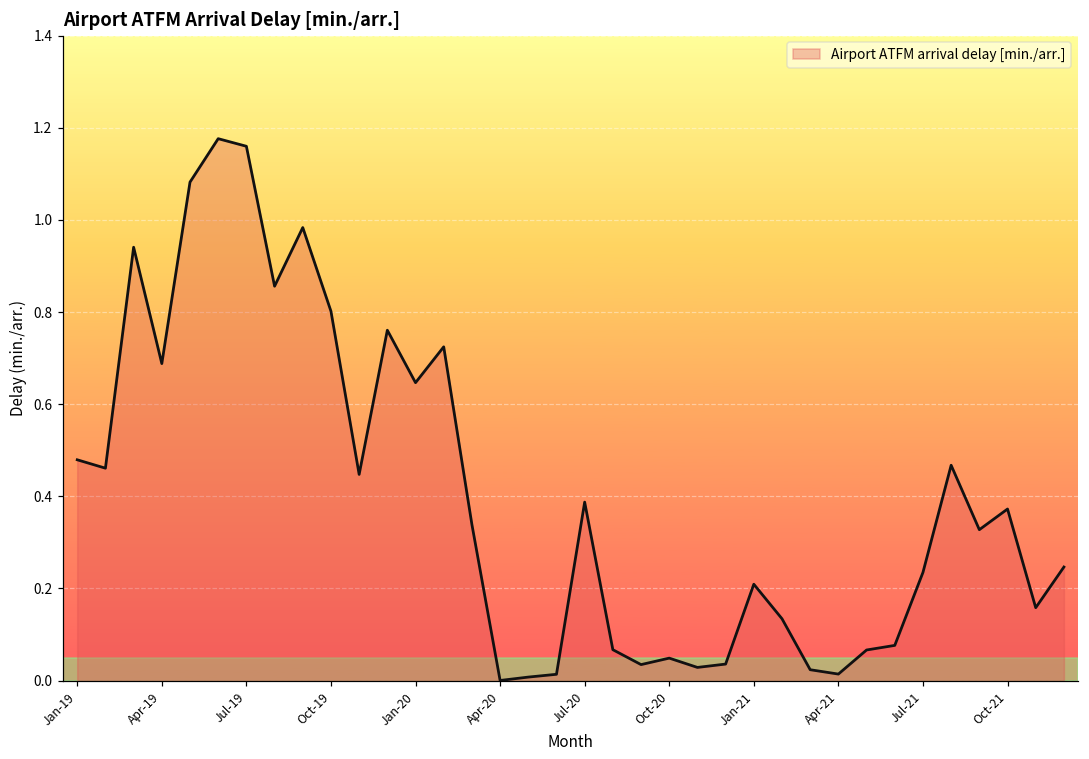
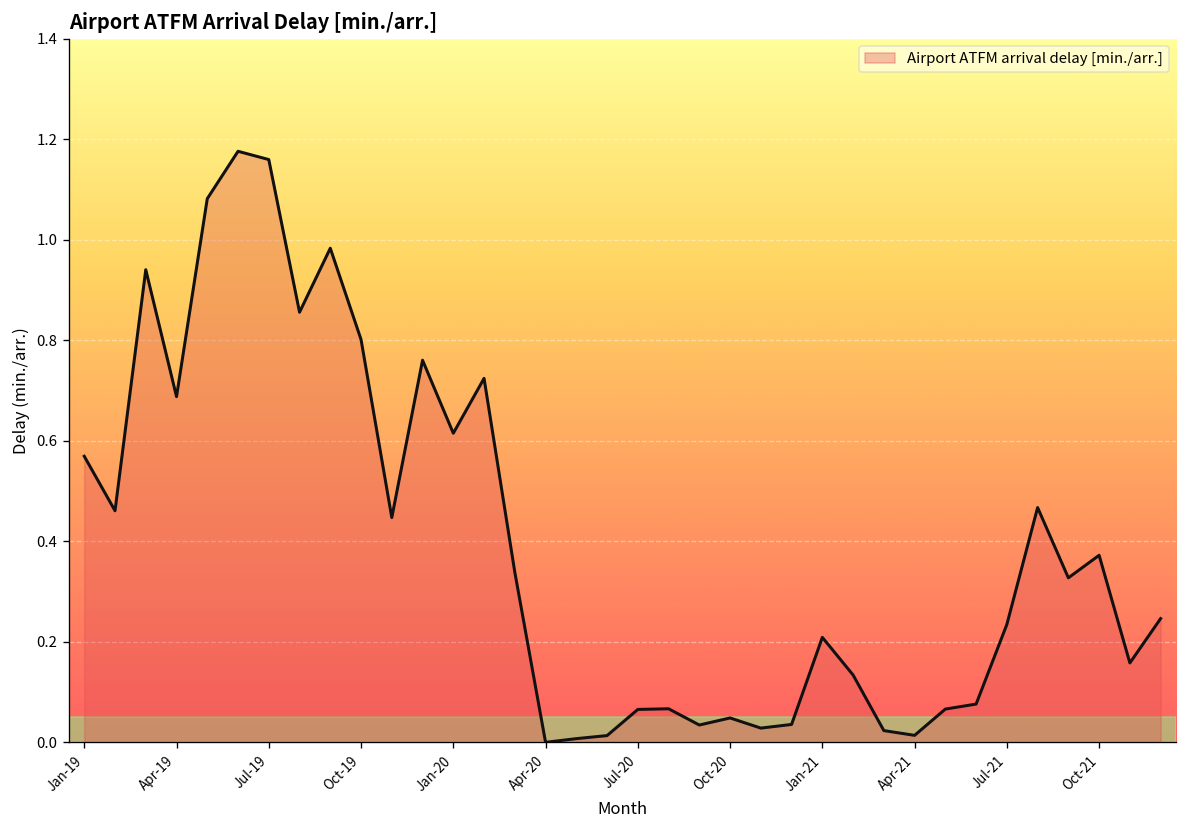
  {
-   "Jan-19": 0.48,
+   "Jan-19": 0.57,
    "Apr-19": 0.69,
    "Jul-19": 1.16,
    "Oct-19": 0.80,
-   "Jan-20": 0.65,
-   "Jul-20": 0.39,
+   "Jan-20": 0.62,
+   "Jul-20": 0.07,
    "Jan-21": 0.21,
    "Jul-21": 0.23,
    "Oct-21": 0.37
  }
